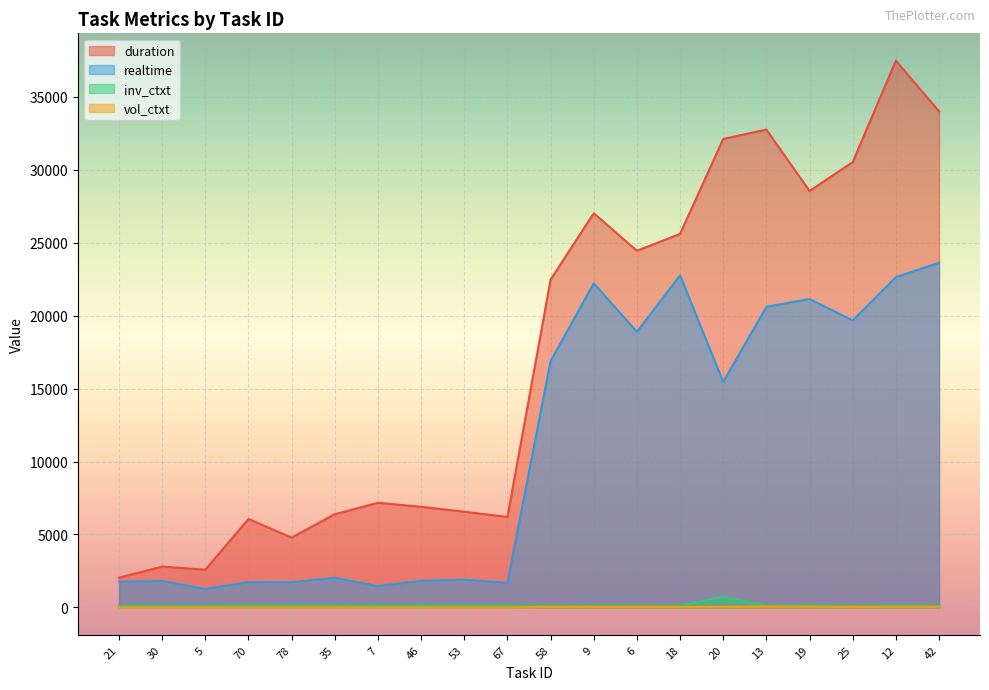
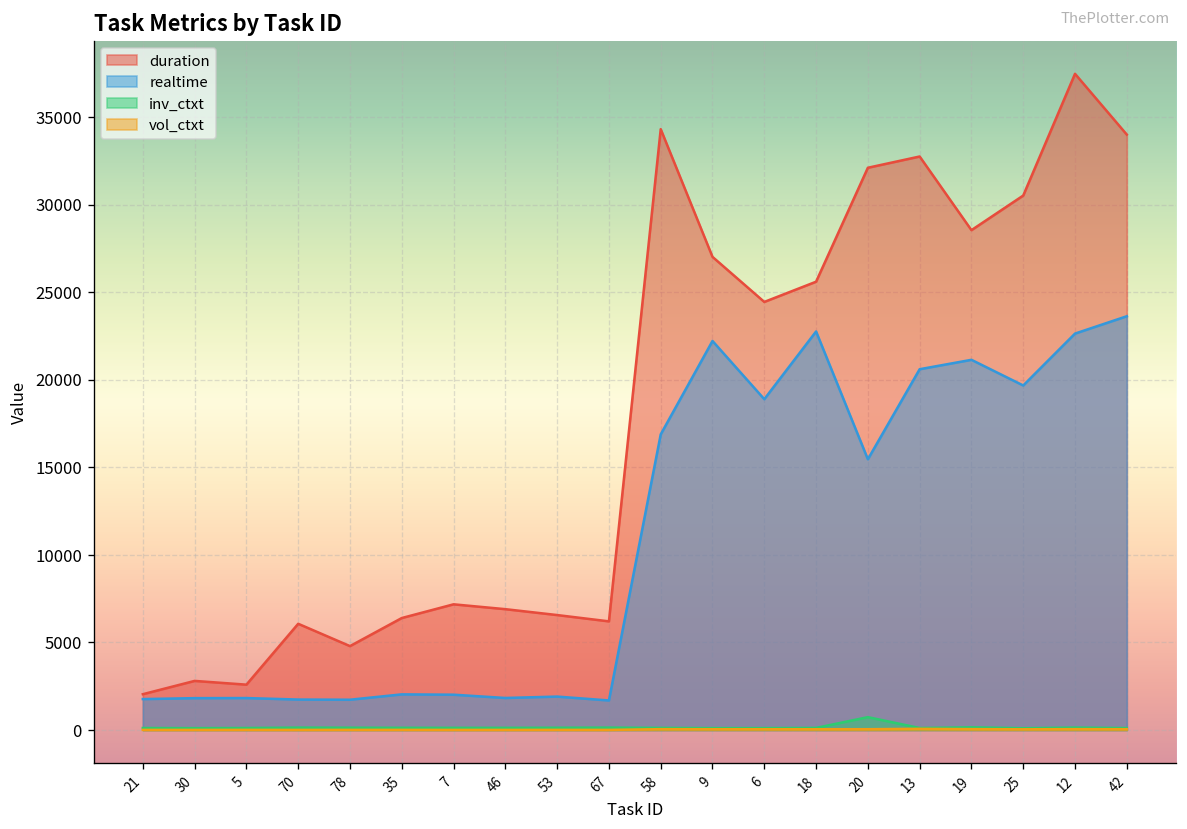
  {
    "duration": {
      "21": 2000,
      "30": 2800,
      "5": 2600,
      "70": 6100,
      "78": 4800,
      "35": 6400,
      "7": 7200,
      "46": 6900,
      "53": 6600,
      "67": 6200,
-     "58": 22500,
+     "58": 34300,
      "9": 27000,
      "6": 24400,
      "18": 25600,
      "20": 32100,
      "13": 32700,
      "19": 28500,
      "25": 30500,
      "12": 37500,
      "42": 34000
    },
    "realtime": {
      "21": 1800,
      "30": 1800,
-     "5": 1300,
+     "5": 1800,
      "70": 1700,
      "78": 1700,
      "35": 2000,
-     "7": 1500,
+     "7": 2000,
      "46": 1800,
      "53": 1900,
      "67": 1700,
      "58": 16900,
      "9": 22200,
      "6": 18900,
      "18": 22800,
      "20": 15500,
      "13": 20600,
      "19": 21100,
      "25": 19700,
      "12": 22600,
      "42": 23600
    },
    "inv_ctxt": {
      "20": 700
    },
    "vol_ctxt": {
      "20": 0
    }
  }
